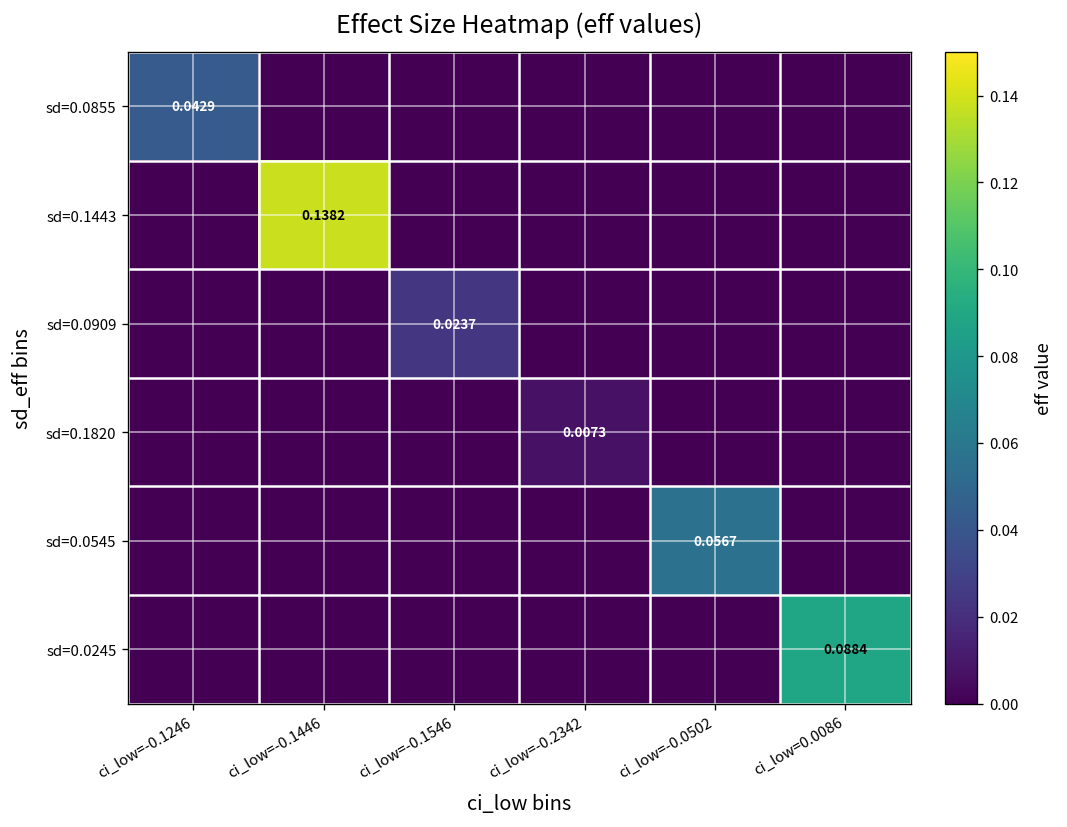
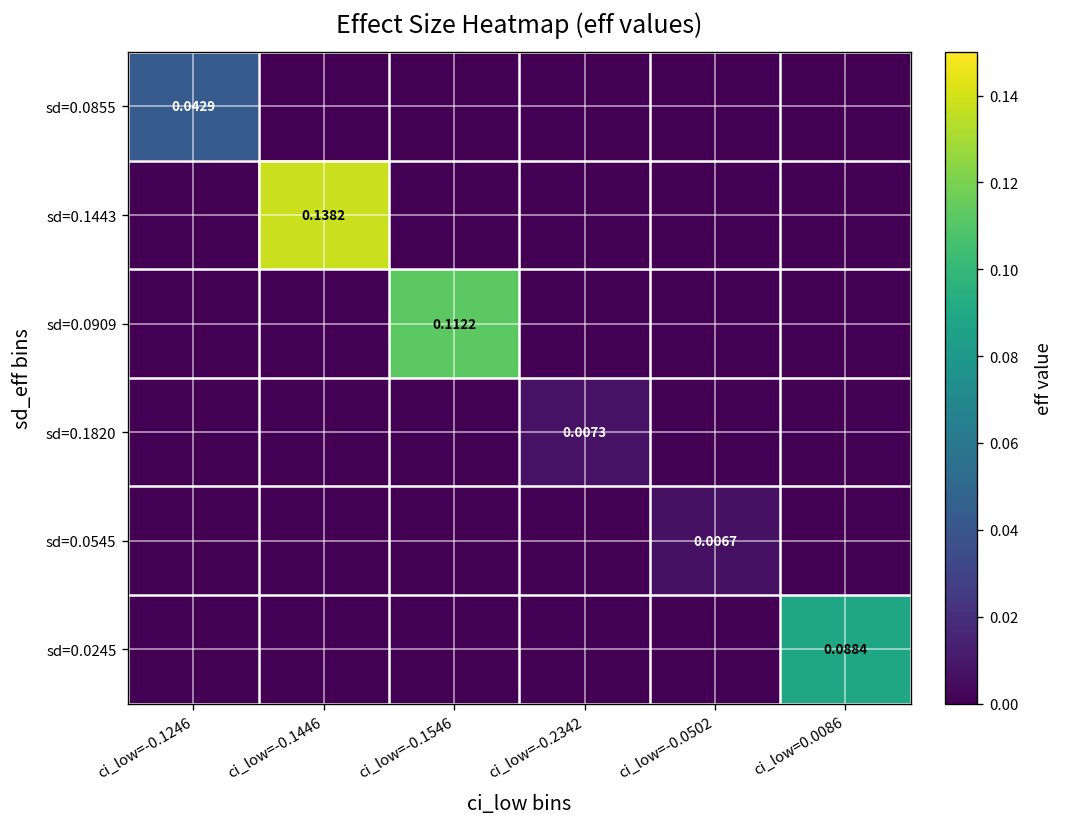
  {
    "sd=0.0855": {
      "ci_low=-0.1246": 0.0429
    },
    "sd=0.1443": {
      "ci_low=-0.1446": 0.1382
    },
    "sd=0.0909": {
-     "ci_low=-0.1546": 0.0237
+     "ci_low=-0.1546": 0.1122
    },
    "sd=0.1820": {
      "ci_low=-0.2342": 0.0073
    },
    "sd=0.0545": {
-     "ci_low=-0.0502": 0.0567
+     "ci_low=-0.0502": 0.0067
    },
    "sd=0.0245": {
      "ci_low=0.0086": 0.0884
    }
  }
